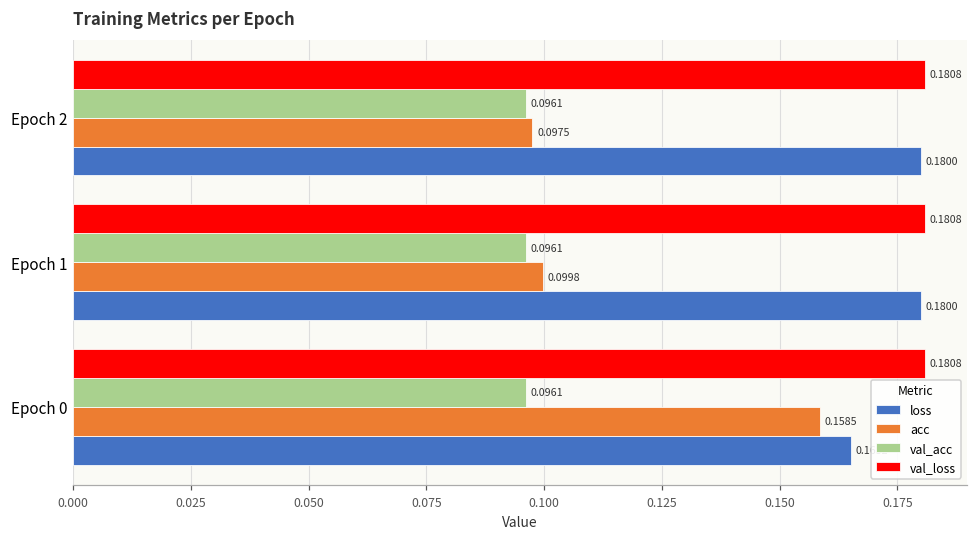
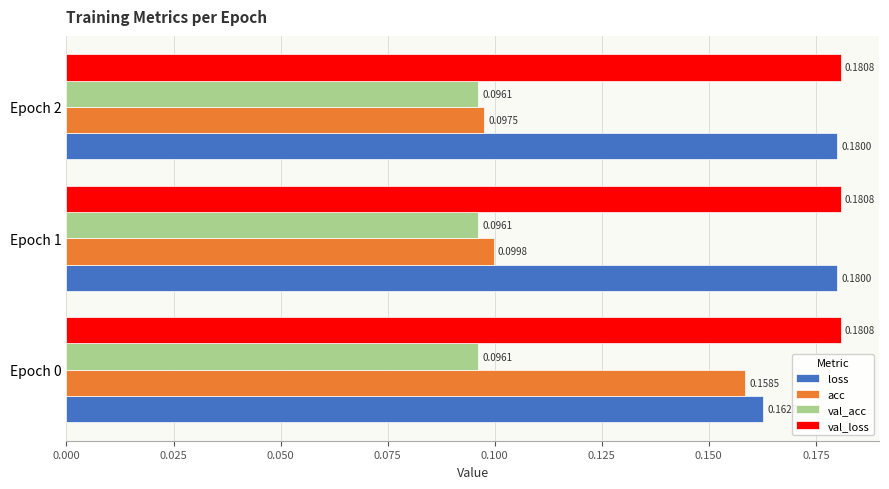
  {
    "loss": {
-     "Epoch 0": 0.165
+     "Epoch 0": 0.163
    },
    "acc": {
      "Epoch 2": 0.0975,
      "Epoch 1": 0.0998,
      "Epoch 0": 0.1585
    },
    "val_acc": {
      "Epoch 2": 0.0961,
      "Epoch 1": 0.0961,
      "Epoch 0": 0.0961
    },
    "val_loss": {
      "Epoch 2": 0.1808,
      "Epoch 1": 0.1808,
      "Epoch 0": 0.1808
    }
  }
